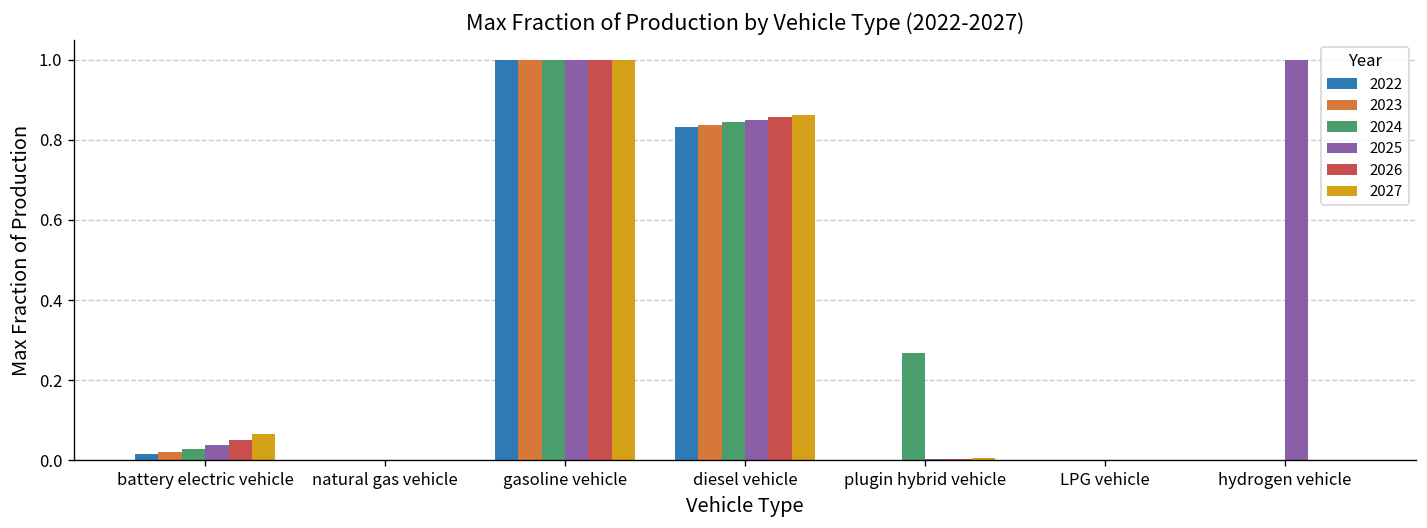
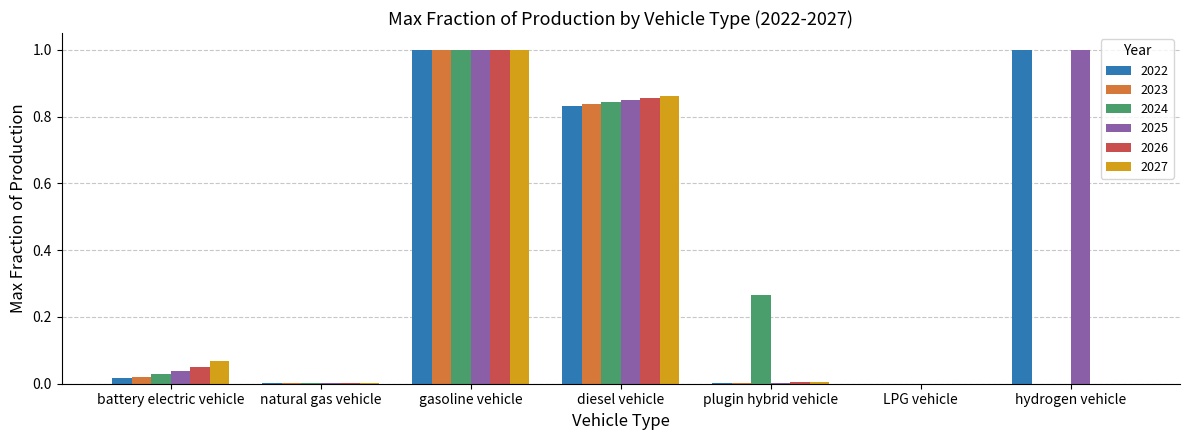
  {
    "2022": {
      "battery electric vehicle": 0.02,
      "gasoline vehicle": 1,
      "diesel vehicle": 0.83,
-     "hydrogen vehicle": 0
+     "hydrogen vehicle": 1
    },
    "2024": {
      "battery electric vehicle": 0.03,
      "gasoline vehicle": 1,
      "diesel vehicle": 0.84,
      "plugin hybrid vehicle": 0.27
    },
    "2025": {
      "battery electric vehicle": 0.04,
      "gasoline vehicle": 1,
      "diesel vehicle": 0.85,
      "hydrogen vehicle": 1
    }
  }
